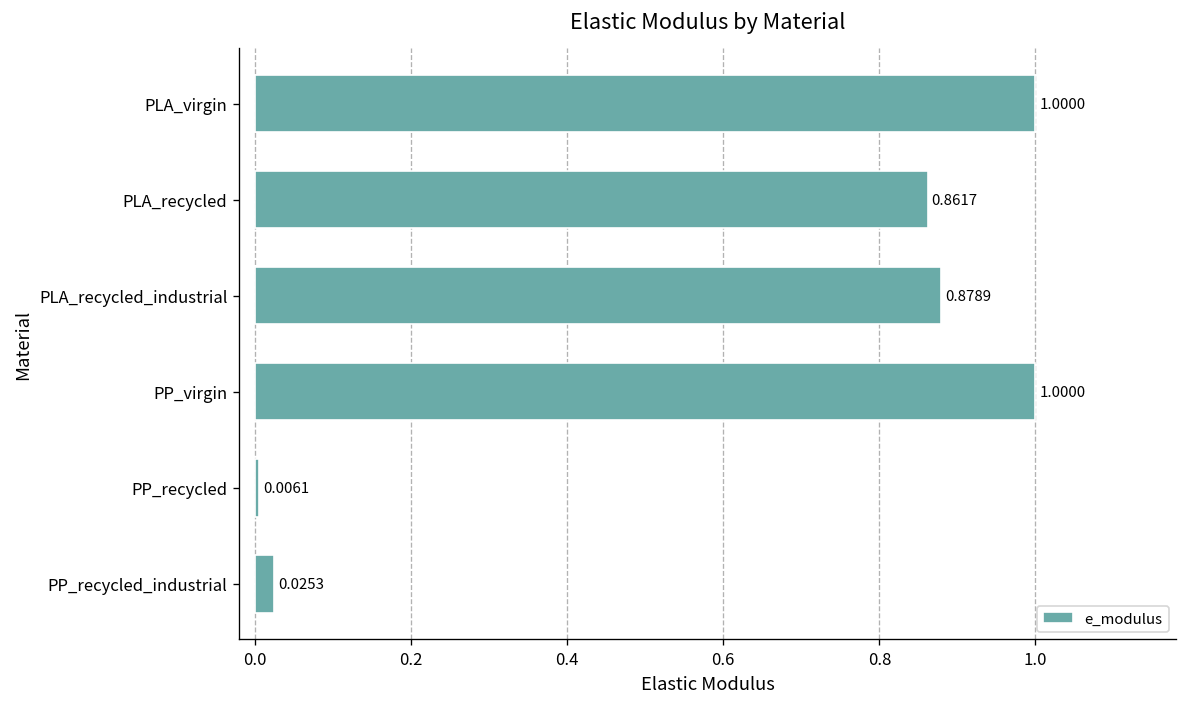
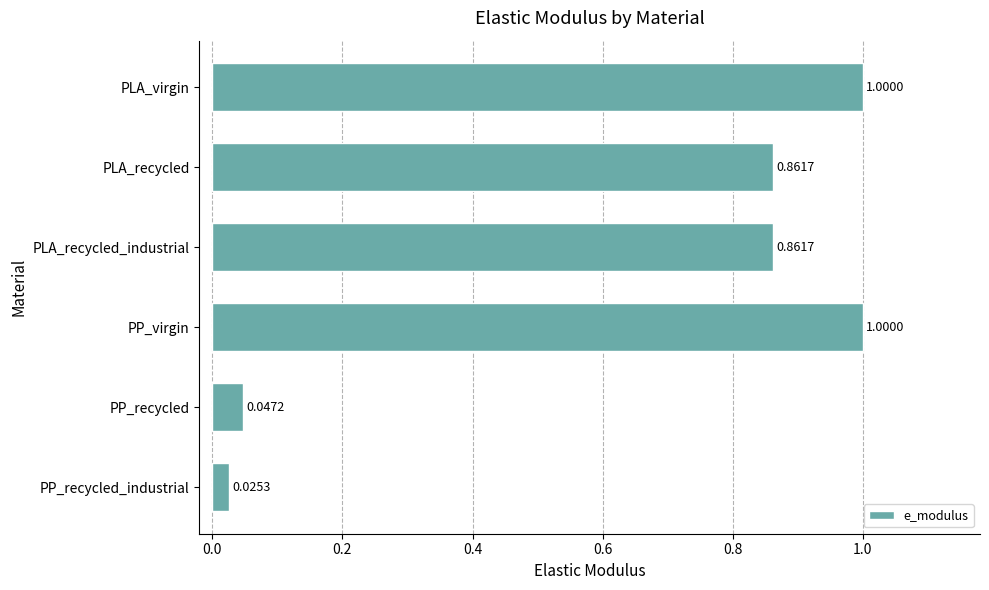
  {
    "PLA_virgin": 1.0000,
    "PLA_recycled": 0.8617,
-   "PLA_recycled_industrial": 0.8789,
+   "PLA_recycled_industrial": 0.8617,
    "PP_virgin": 1.0000,
-   "PP_recycled": 0.0061,
+   "PP_recycled": 0.0472,
    "PP_recycled_industrial": 0.0253
  }
